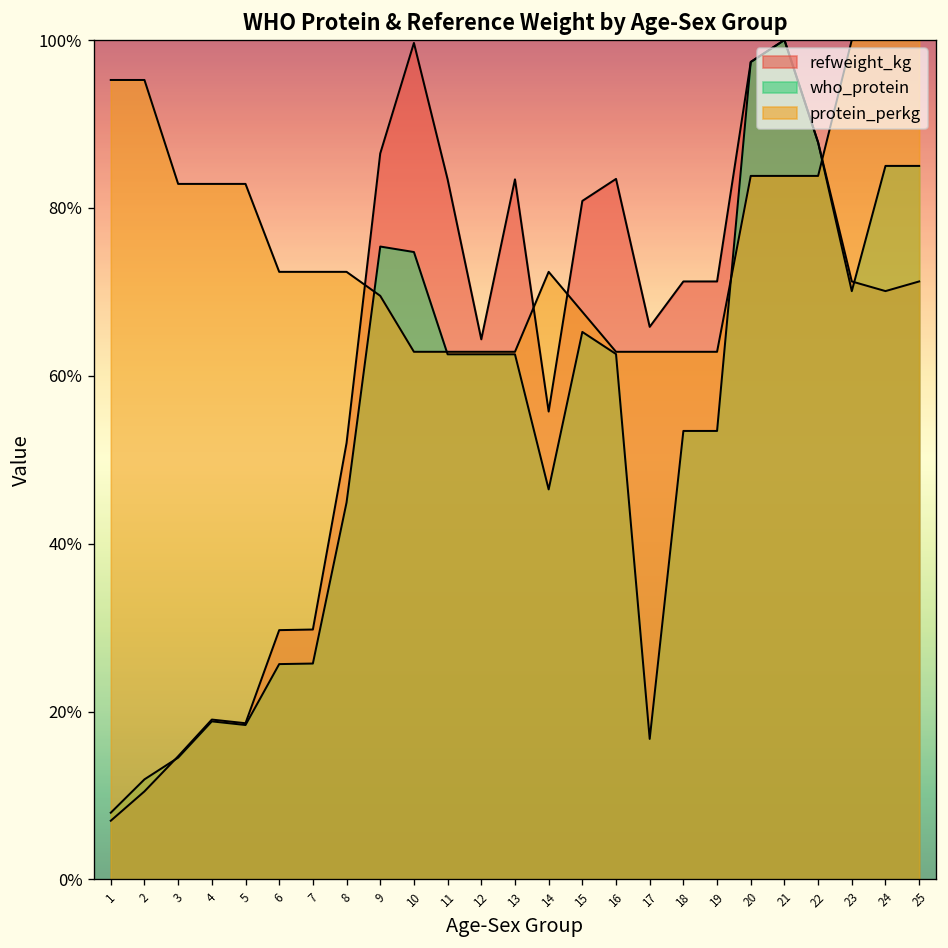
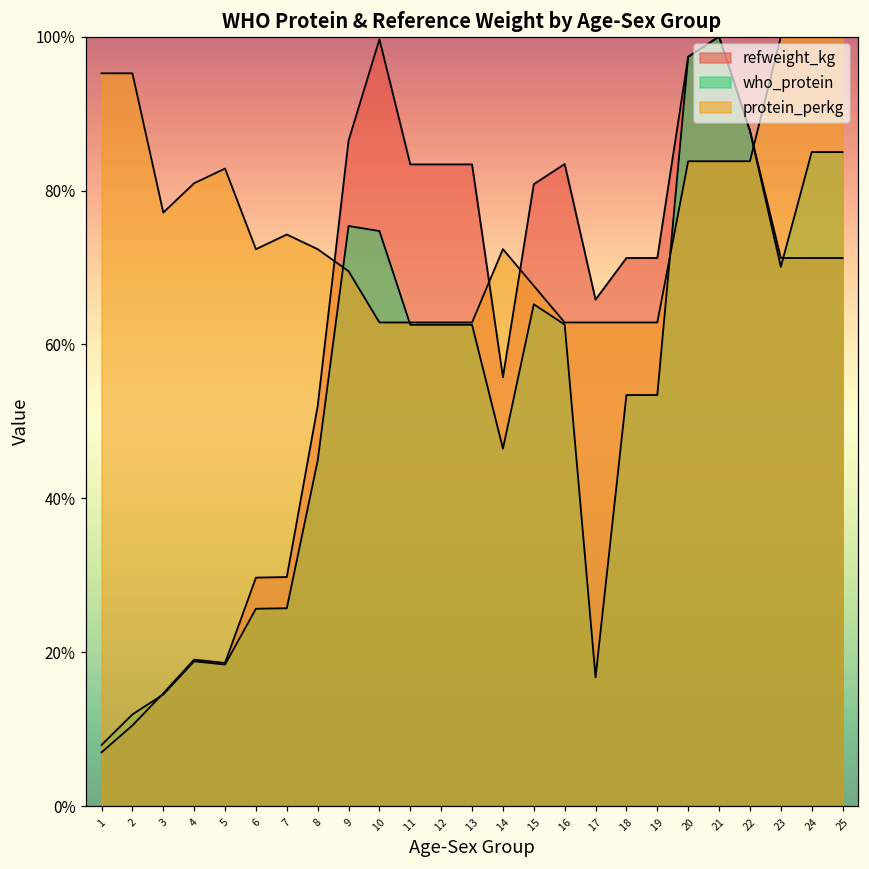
  {
    "refweight_kg": {
      "1": "7%",
      "2": "10%",
      "6": "30%",
      "7": "30%",
      "8": "52%",
      "9": "86%",
      "10": "100%",
      "11": "83%",
-     "12": "64%",
+     "12": "83%",
      "13": "83%",
      "14": "56%",
      "15": "81%",
      "16": "83%",
      "17": "66%",
      "18": "71%",
      "19": "71%",
      "23": "71%",
-     "24": "70%",
+     "24": "71%",
      "25": "71%"
    },
    "who_protein": {
      "1": "8%",
      "2": "12%",
      "6": "26%",
      "7": "26%",
      "8": "45%",
      "9": "75%",
      "10": "75%",
      "14": "46%",
      "15": "65%",
      "17": "17%",
      "18": "53%",
      "19": "53%",
      "23": "70%",
      "24": "85%",
      "25": "85%"
    },
    "protein_perkg": {
      "1": "95%",
      "2": "95%",
-     "3": "83%",
-     "4": "83%",
+     "3": "77%",
+     "4": "81%",
      "5": "83%",
      "6": "72%",
-     "7": "72%",
+     "7": "74%",
      "8": "72%",
      "9": "70%",
      "10": "63%",
      "14": "72%",
      "15": "68%",
      "17": "63%",
      "18": "63%",
      "19": "63%",
      "20": "84%",
      "21": "84%",
      "22": "84%",
      "23": "100%",
      "24": "100%",
      "25": "100%"
    }
  }
